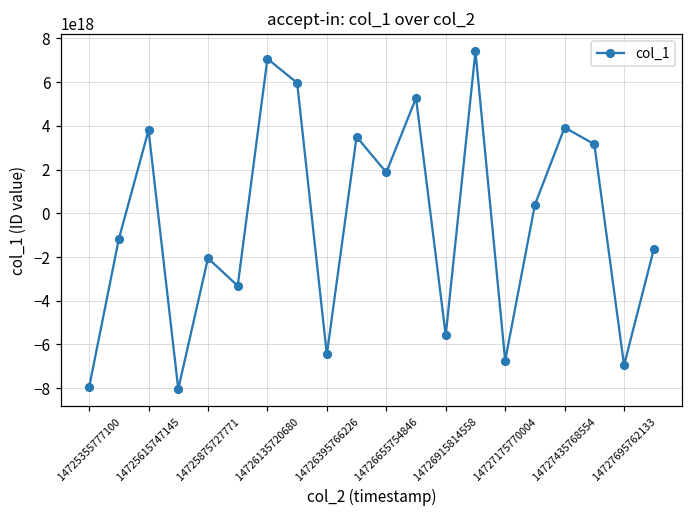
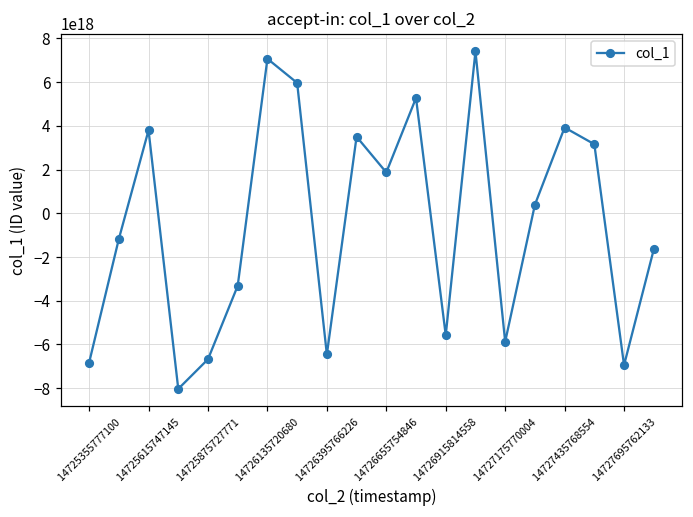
  {
-   "14725355777100": -8000000000000000000,
+   "14725355777100": -6800000000000000000,
    "14725615747145": 3800000000000000000,
-   "14725875727771": -2100000000000000000,
+   "14725875727771": -6700000000000000000,
    "14726135720680": 7100000000000000000,
    "14726395766226": -6500000000000000000,
    "14726655754846": 1900000000000000000,
    "14726915814558": -5600000000000000000,
-   "14727175770004": -6700000000000000000,
+   "14727175770004": -5900000000000000000,
    "14727435768554": 3900000000000000000,
    "14727695762133": -6900000000000000000
  }
